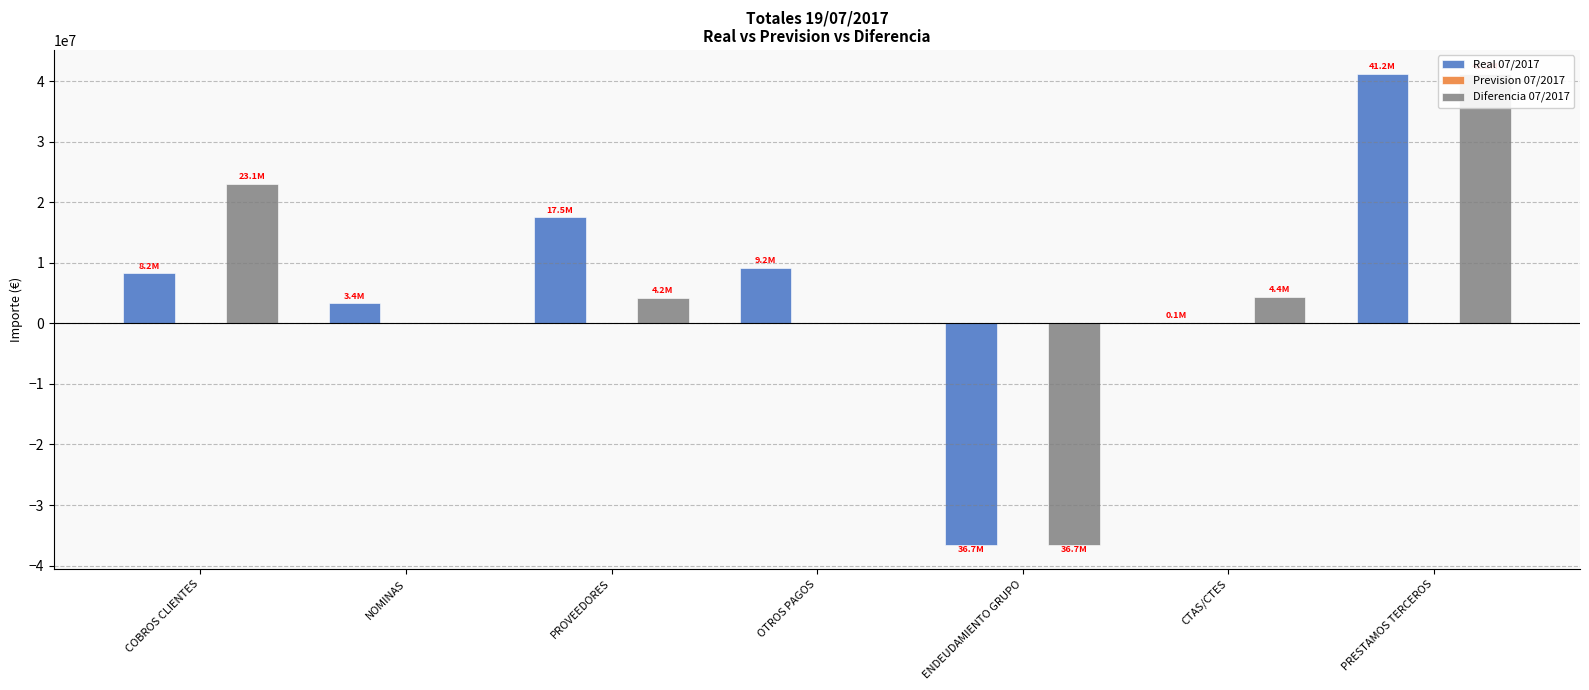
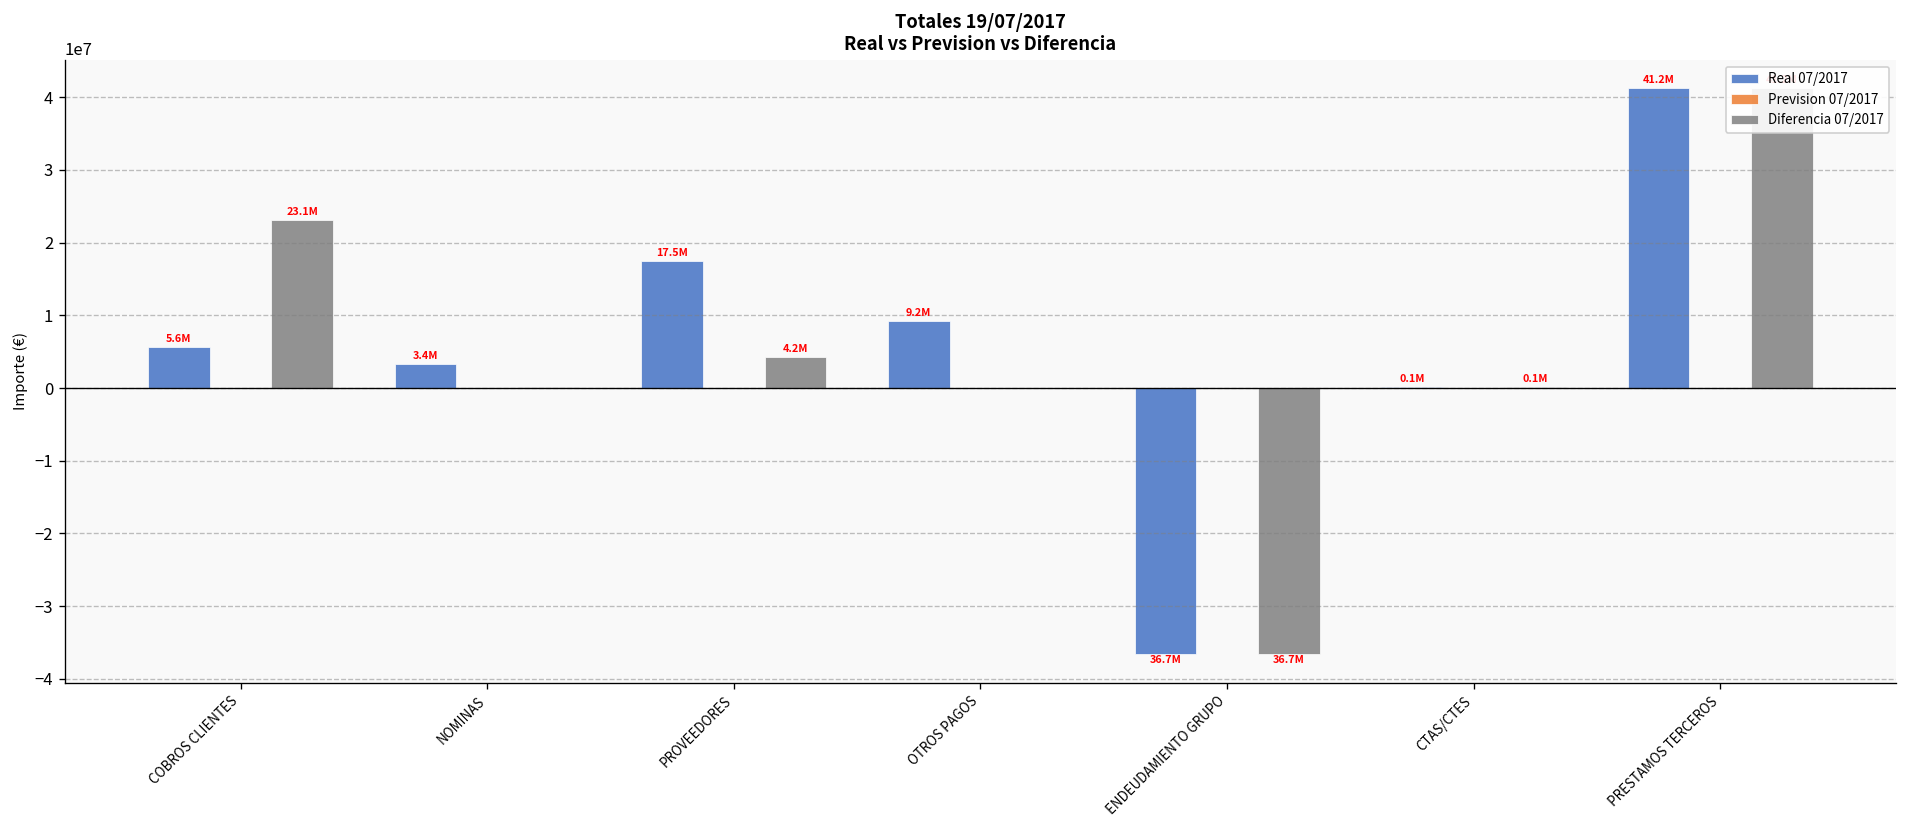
  {
    "Real 07/2017": {
-     "COBROS CLIENTES": "8.2M",
+     "COBROS CLIENTES": "5.6M",
      "NOMINAS": "3.4M",
      "PROVEEDORES": "17.5M",
      "OTROS PAGOS": "9.2M",
      "CTAS/CTES": "0.1M",
      "PRESTAMOS TERCEROS": "41.2M"
    },
    "Prevision 07/2017": {
      "COBROS CLIENTES": "0",
      "NOMINAS": "0",
      "PROVEEDORES": "0",
      "OTROS PAGOS": "0",
      "ENDEUDAMIENTO GRUPO": "0",
      "CTAS/CTES": "0",
      "PRESTAMOS TERCEROS": "0"
    },
    "Diferencia 07/2017": {
      "COBROS CLIENTES": "23.1M",
      "PROVEEDORES": "4.2M",
-     "CTAS/CTES": "4.4M"
+     "CTAS/CTES": "0.1M"
    }
  }
